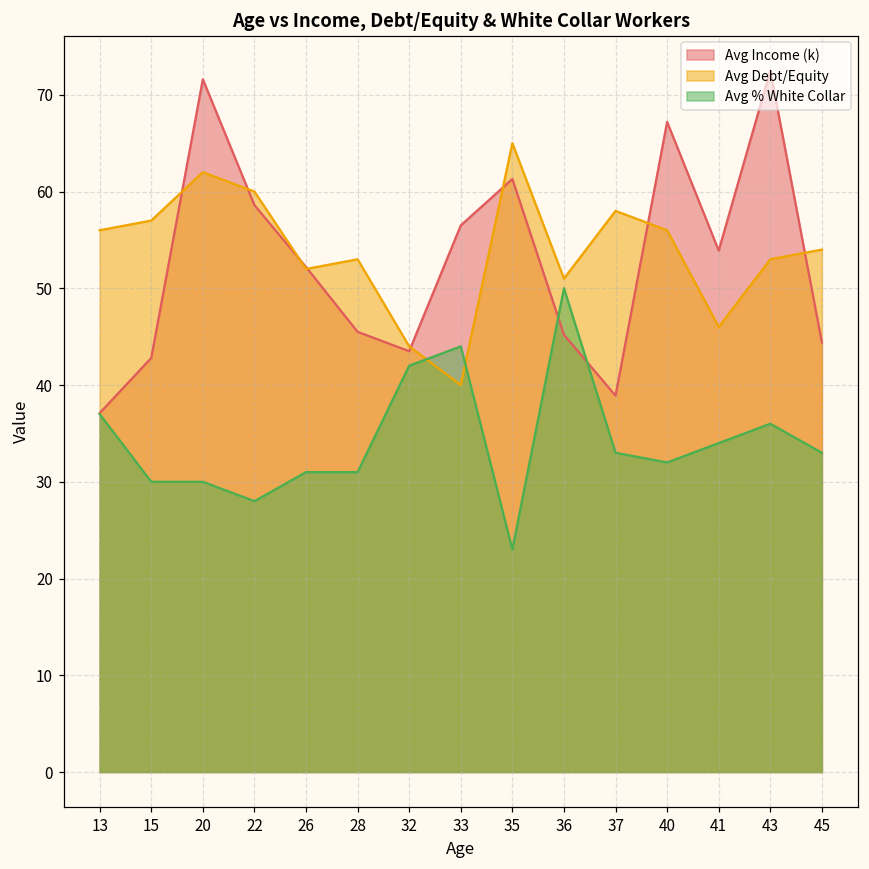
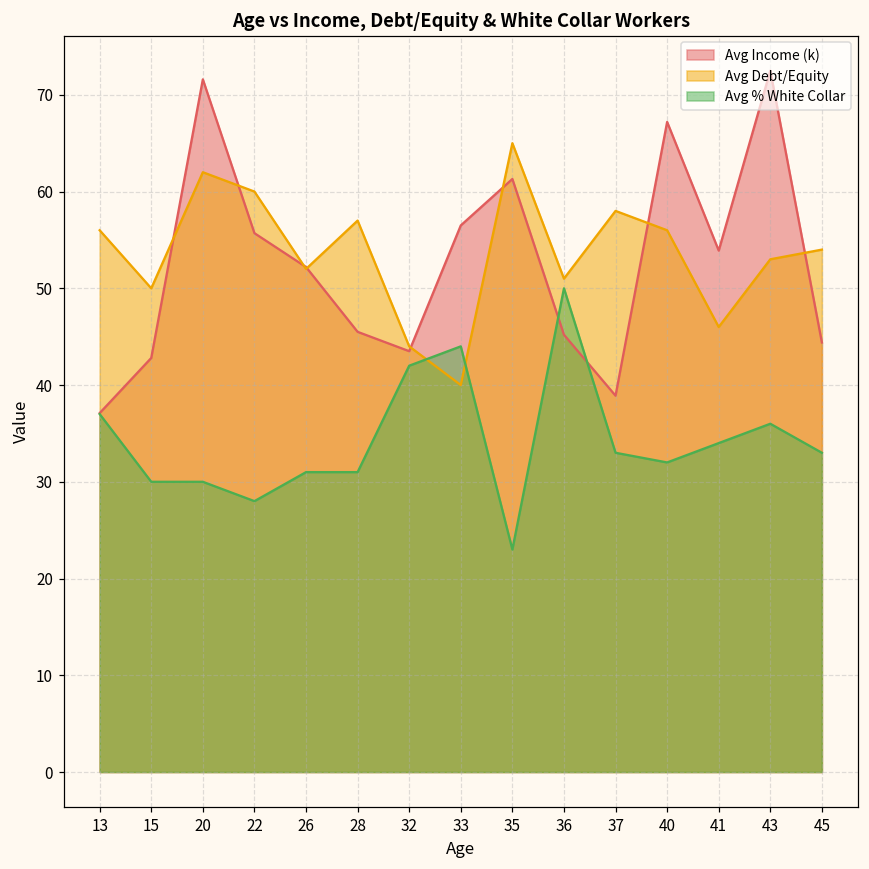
  {
    "Avg Income (k)": {
      "15": 43,
      "20": 72,
-     "22": 59,
+     "22": 56,
      "28": 46,
      "32": 44,
      "33": 57,
      "35": 61,
      "36": 45,
      "37": 39,
      "40": 67,
      "41": 54,
      "45": 44
    },
    "Avg Debt/Equity": {
      "13": 56,
-     "15": 57,
+     "15": 50,
      "20": 62,
      "22": 60,
-     "28": 53,
+     "28": 57,
      "32": 44,
      "33": 40,
      "35": 65,
      "36": 51,
      "37": 58,
      "40": 56,
      "41": 46,
      "43": 53,
      "45": 54
    },
    "Avg % White Collar": {
      "15": 30,
      "20": 30,
      "22": 28,
      "26": 31,
      "28": 31,
      "32": 42,
      "33": 44,
      "35": 23,
      "36": 50,
      "37": 33,
      "40": 32,
      "41": 34,
      "43": 36,
      "45": 33
    }
  }
